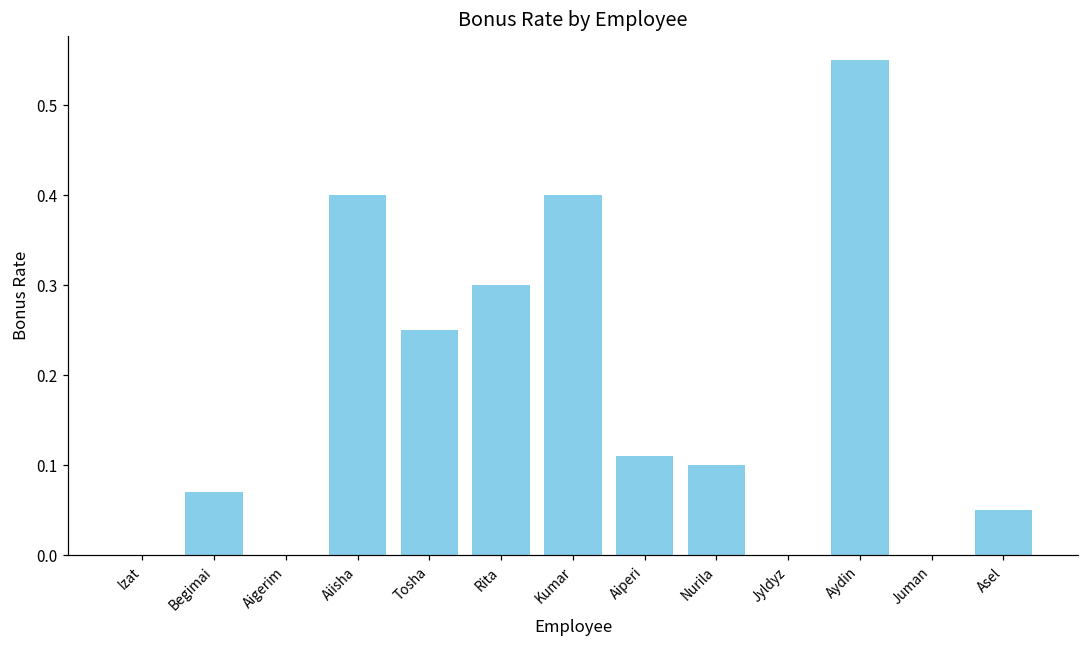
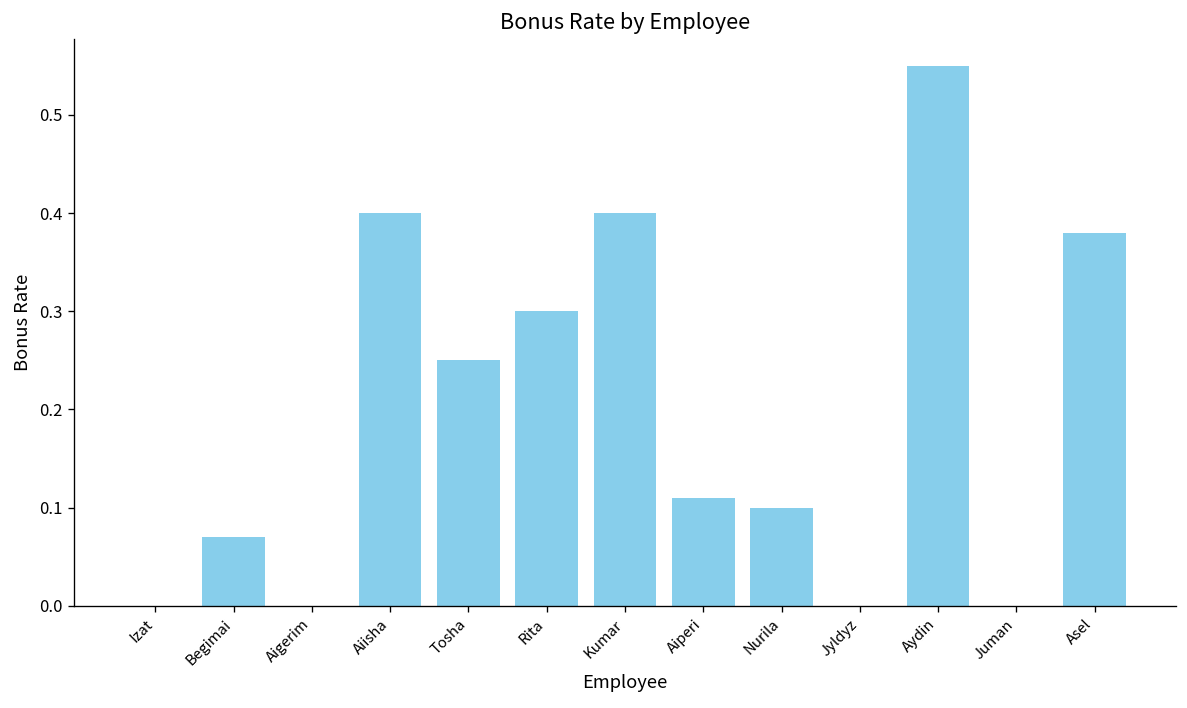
  {
    "Izat": 0.00,
    "Begimai": 0.07,
    "Aigerim": 0.00,
    "Aiisha": 0.40,
    "Tosha": 0.25,
    "Rita": 0.30,
    "Kumar": 0.40,
    "Aiperi": 0.11,
    "Nurila": 0.10,
    "Jyldyz": 0.00,
    "Aydin": 0.55,
    "Juman": 0.00,
-   "Asel": 0.05
+   "Asel": 0.38
  }
